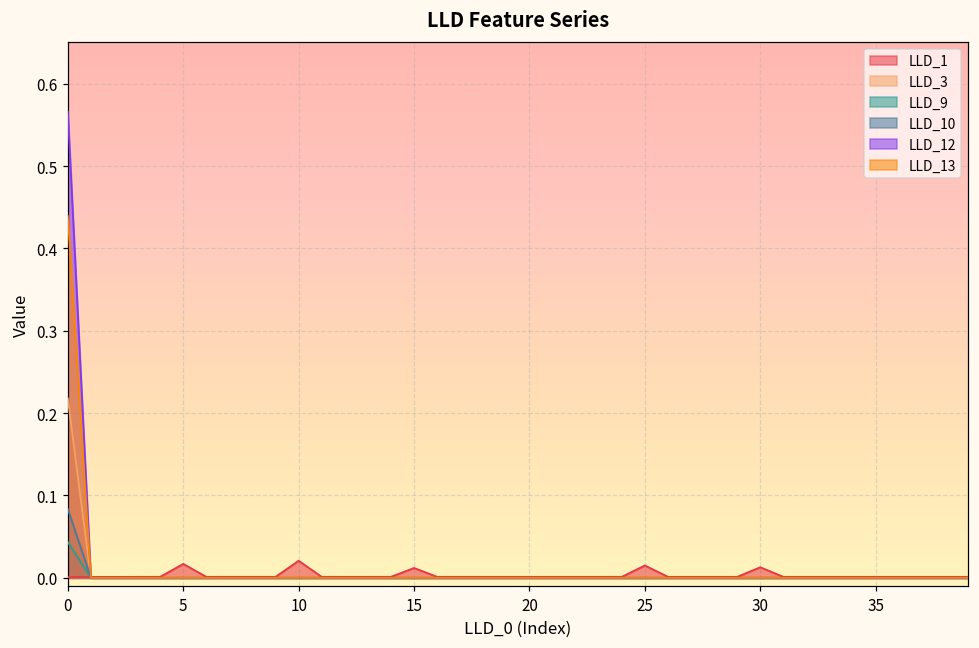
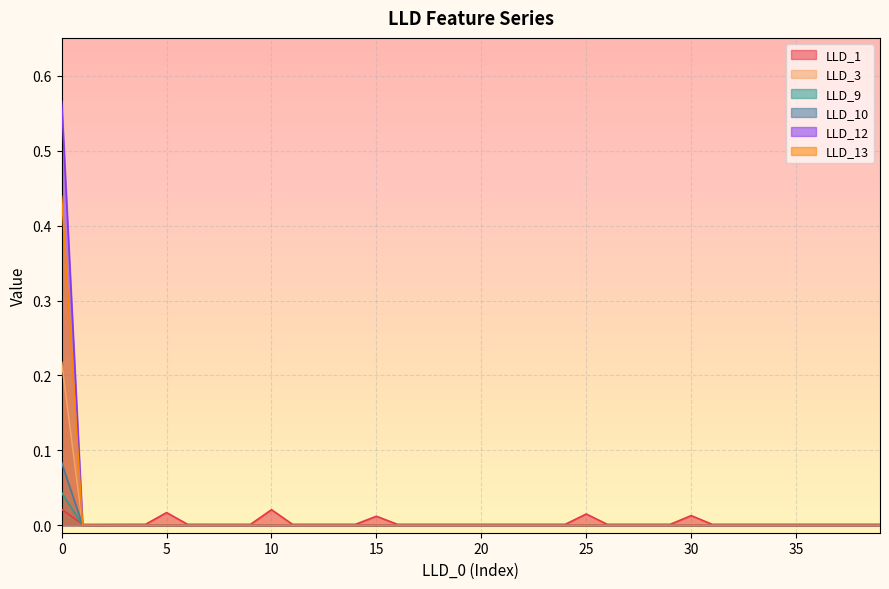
  {
    "LLD_1": {
-     "0": 0.00,
+     "0": 0.02,
      "5": 0.02,
      "10": 0.02,
      "15": 0.01,
      "25": 0.02,
      "30": 0.01
    },
    "LLD_3": {
      "0": 0.22
    },
    "LLD_12": {
      "0": 0.57
    },
    "LLD_13": {
      "0": 0.44
    }
  }
